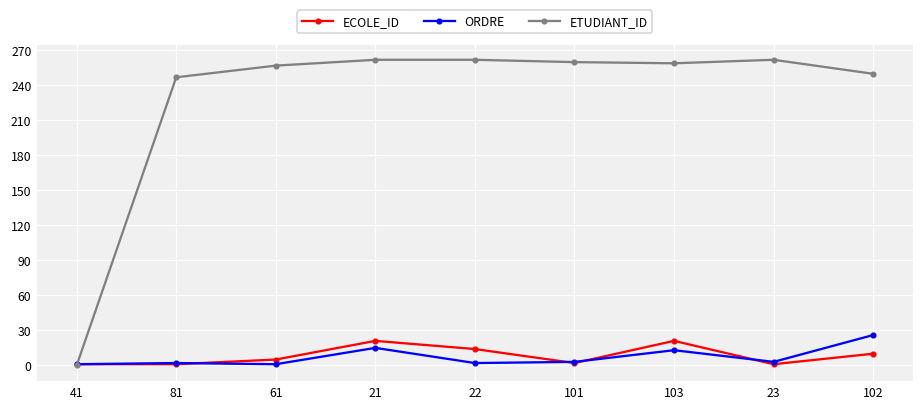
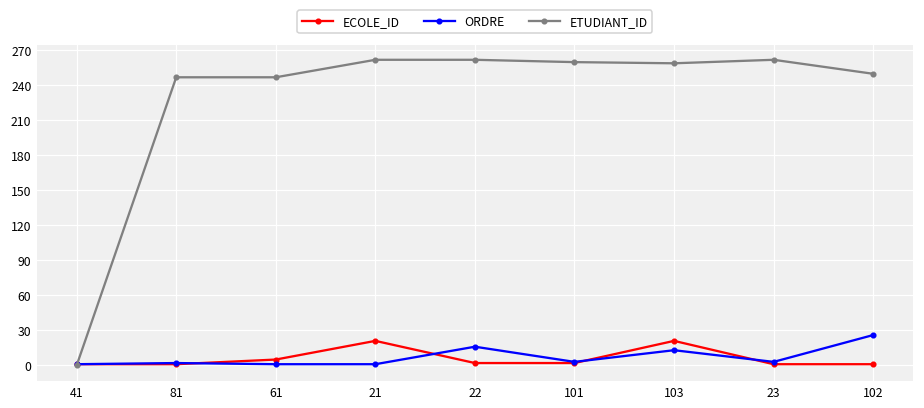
  {
    "ECOLE_ID": {
      "61": 5,
      "21": 21,
-     "22": 14,
+     "22": 2,
      "103": 21,
-     "102": 10
+     "102": 1
    },
    "ORDRE": {
      "61": 1,
-     "21": 15,
-     "22": 2,
+     "21": 1,
+     "22": 16,
      "103": 13,
      "102": 26
    },
    "ETUDIANT_ID": {
      "81": 247,
-     "61": 257,
+     "61": 247,
      "21": 262,
      "22": 262,
      "101": 260,
      "103": 259,
      "23": 262,
      "102": 250
    }
  }
